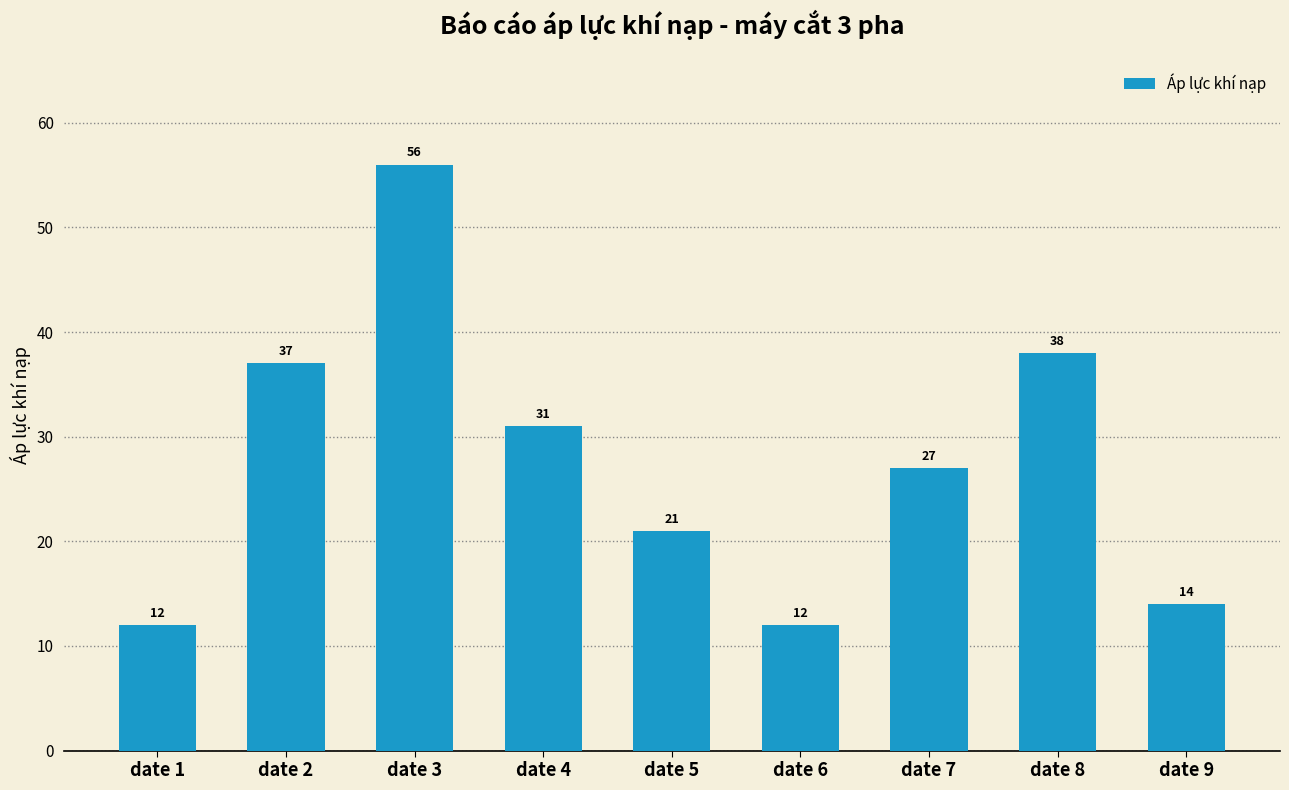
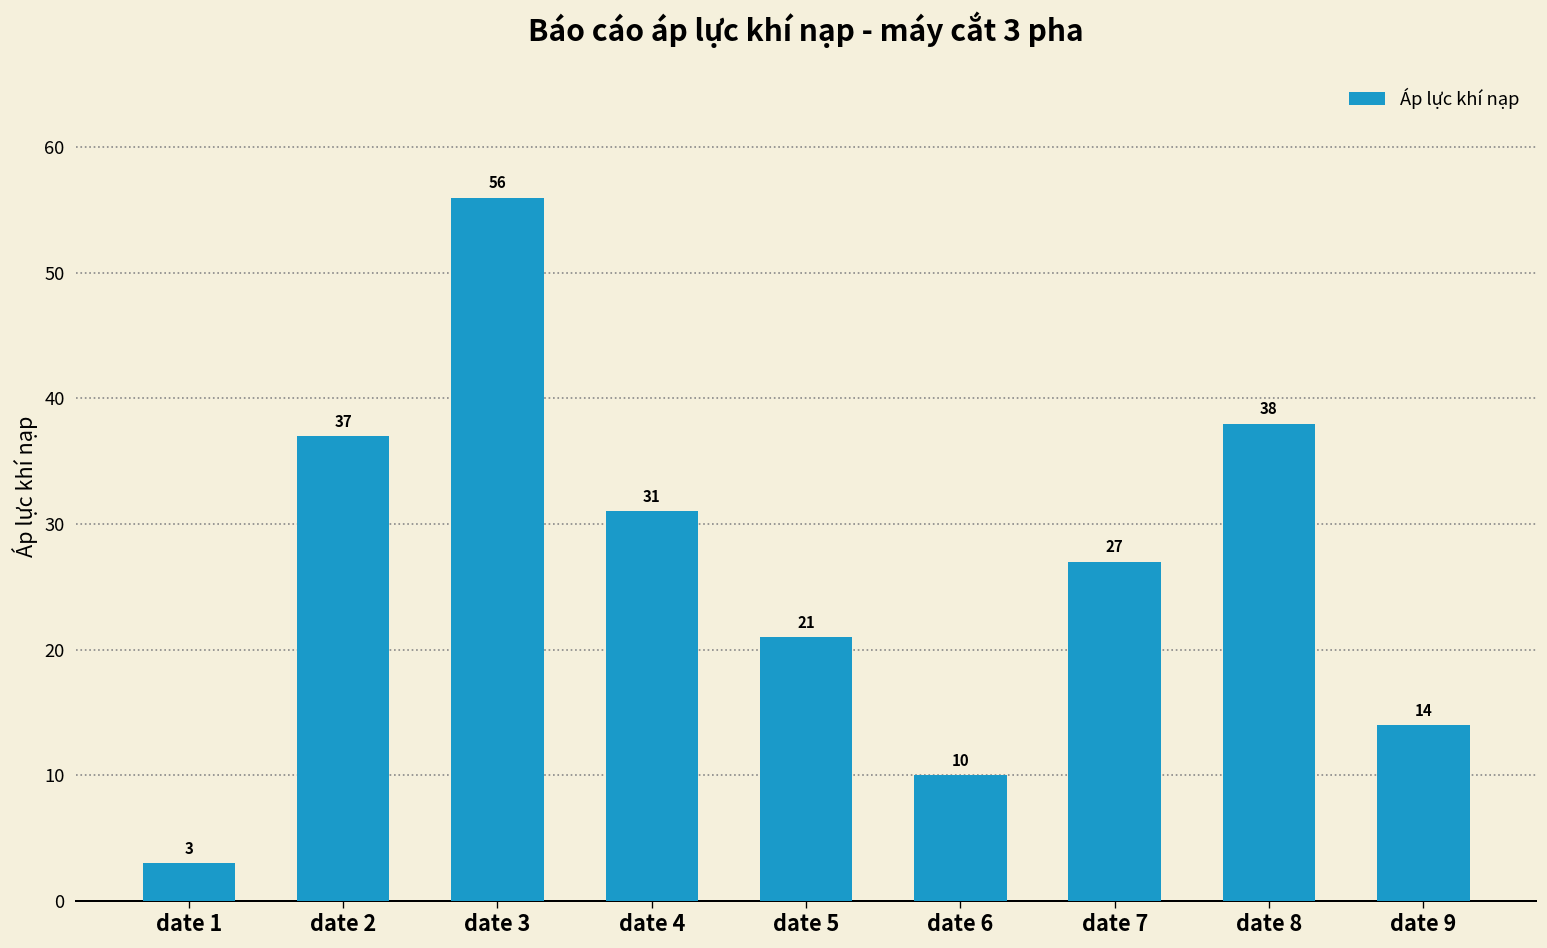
  {
-   "date 1": 12,
+   "date 1": 3,
    "date 2": 37,
    "date 3": 56,
    "date 4": 31,
    "date 5": 21,
-   "date 6": 12,
+   "date 6": 10,
    "date 7": 27,
    "date 8": 38,
    "date 9": 14
  }
